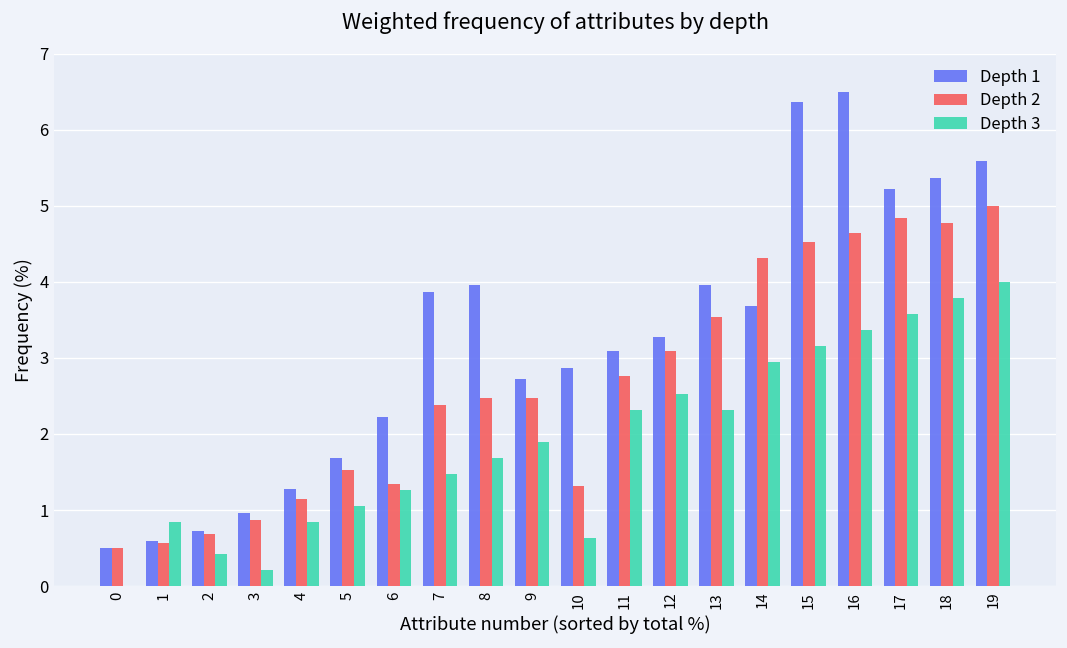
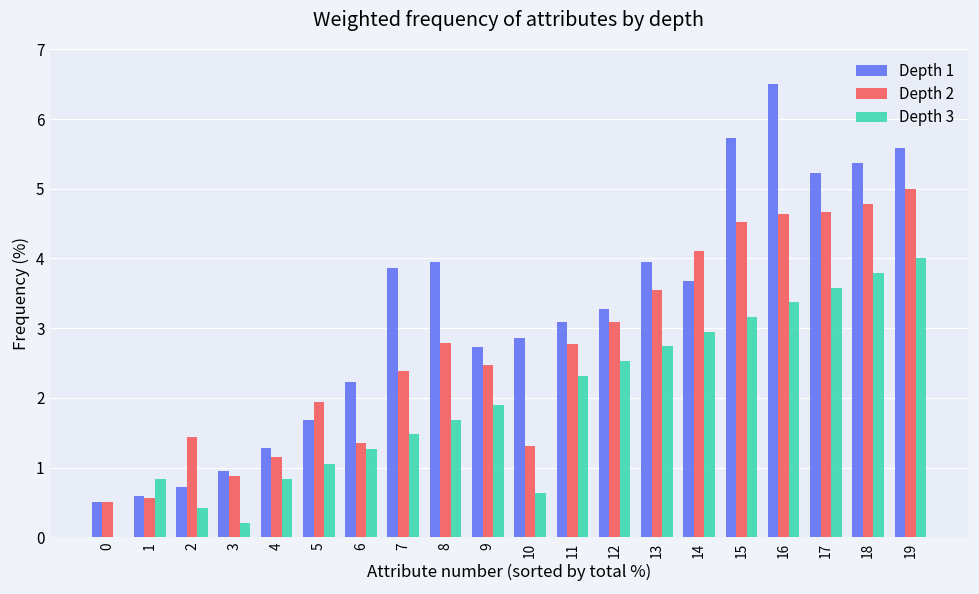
  {
    "Depth 1": {
      "0": 0.5,
      "1": 0.6,
      "2": 0.7,
      "3": 1.0,
      "4": 1.3,
      "5": 1.7,
      "6": 2.2,
      "7": 3.9,
      "8": 4.0,
      "9": 2.7,
      "10": 2.9,
      "11": 3.1,
      "12": 3.3,
      "13": 4.0,
      "14": 3.7,
-     "15": 6.4,
+     "15": 5.7,
      "16": 6.5,
      "17": 5.2,
      "18": 5.4,
      "19": 5.6
    },
    "Depth 2": {
      "0": 0.5,
      "1": 0.6,
-     "2": 0.7,
+     "2": 1.4,
      "3": 0.9,
      "4": 1.1,
-     "5": 1.5,
+     "5": 1.9,
      "6": 1.3,
      "7": 2.4,
-     "8": 2.5,
+     "8": 2.8,
      "9": 2.5,
      "10": 1.3,
      "11": 2.8,
      "12": 3.1,
      "13": 3.5,
-     "14": 4.3,
+     "14": 4.1,
      "15": 4.5,
      "16": 4.6,
-     "17": 4.8,
+     "17": 4.7,
      "18": 4.8,
      "19": 5.0
    },
    "Depth 3": {
      "0": 0.0,
      "1": 0.8,
      "2": 0.4,
      "3": 0.2,
      "4": 0.8,
      "5": 1.1,
      "6": 1.3,
      "7": 1.5,
      "8": 1.7,
      "9": 1.9,
      "10": 0.6,
      "11": 2.3,
      "12": 2.5,
-     "13": 2.3,
+     "13": 2.7,
      "14": 2.9,
      "15": 3.2,
      "16": 3.4,
      "17": 3.6,
      "18": 3.8,
      "19": 4.0
    }
  }
